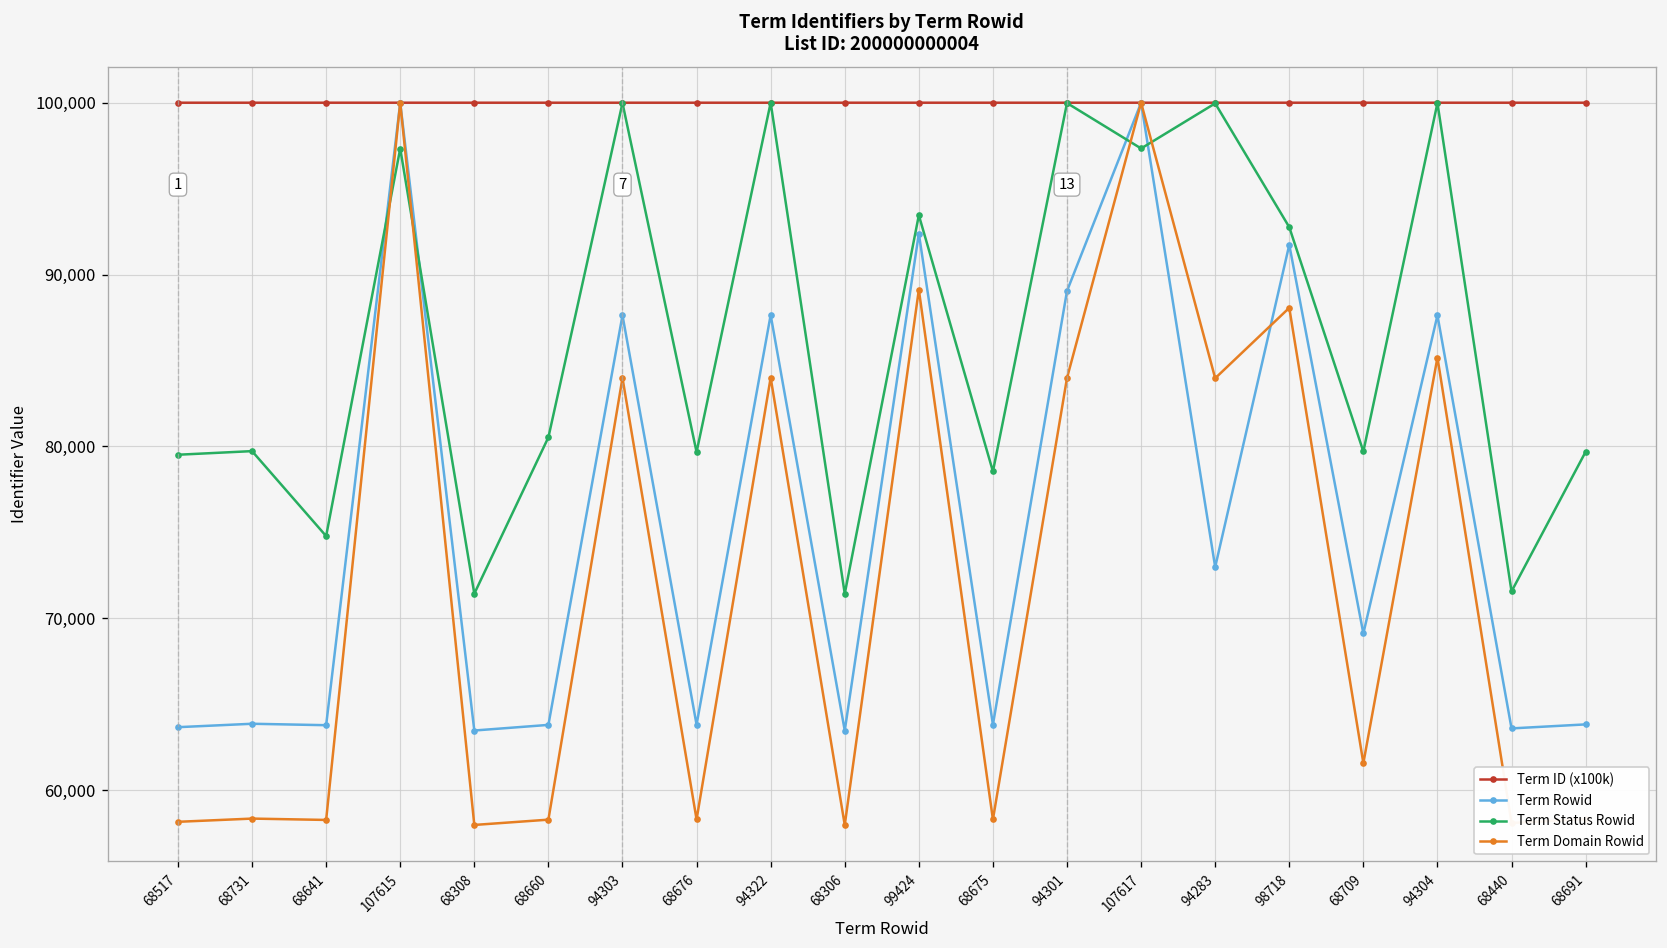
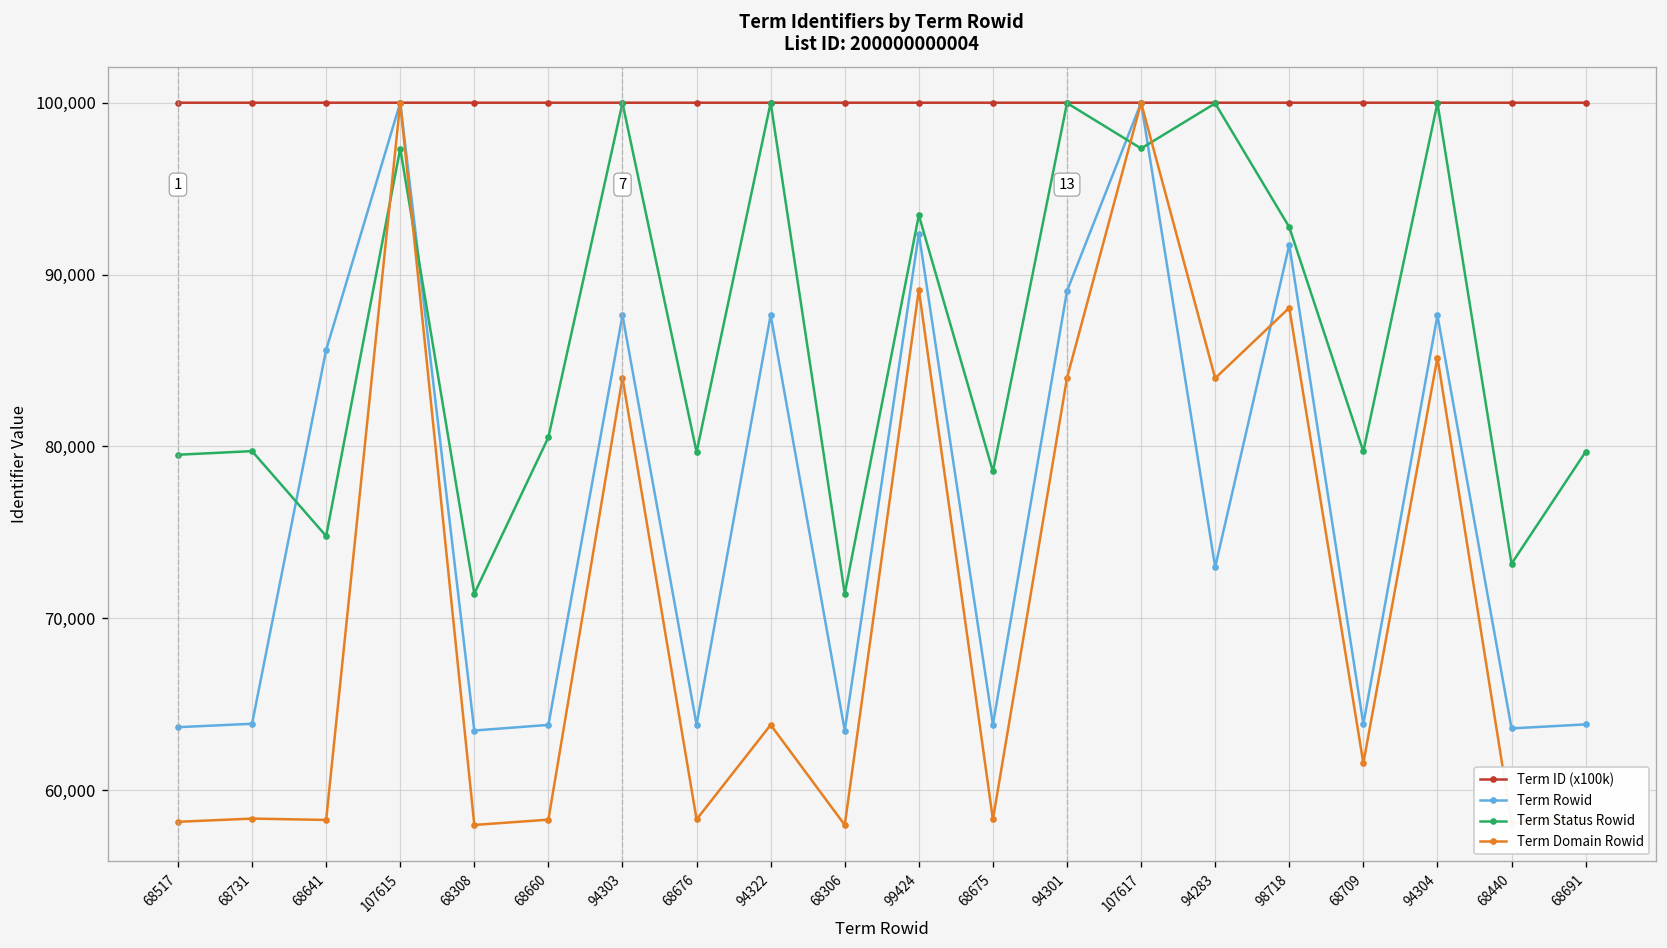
  {
    "Term ID (x100k)": {
      "68517": "100,000",
      "68731": "100,000",
      "68641": "100,000",
      "68308": "100,000",
      "68660": "100,000",
      "68676": "100,000",
      "68306": "100,000",
      "99424": "100,000",
      "68675": "100,000",
      "98718": "100,000",
      "68709": "100,000",
      "68440": "100,000",
      "68691": "100,000"
    },
    "Term Rowid": {
      "68517": "63,700",
      "68731": "63,900",
-     "68641": "63,800",
+     "68641": "85,600",
      "68308": "63,500",
      "68660": "63,800",
      "94303": "87,600",
      "68676": "63,800",
      "94322": "87,600",
      "68306": "63,500",
      "99424": "92,400",
      "68675": "63,800",
      "94301": "89,000",
      "94283": "73,000",
      "98718": "91,700",
-     "68709": "69,100",
+     "68709": "63,800",
      "94304": "87,600",
      "68440": "63,600",
      "68691": "63,800"
    },
    "Term Status Rowid": {
      "68517": "79,500",
      "68731": "79,700",
      "68641": "74,800",
      "107615": "97,300",
      "68308": "71,400",
      "68660": "80,500",
      "68676": "79,700",
      "68306": "71,400",
      "99424": "93,500",
      "68675": "78,500",
      "107617": "97,300",
      "98718": "92,800",
      "68709": "79,700",
-     "68440": "71,600",
+     "68440": "73,200",
      "68691": "79,700"
    },
    "Term Domain Rowid": {
      "68517": "58,200",
      "68731": "58,300",
      "68641": "58,300",
      "68308": "58,000",
      "68660": "58,300",
      "94303": "84,000",
      "68676": "58,300",
-     "94322": "84,000",
+     "94322": "63,800",
      "68306": "58,000",
      "99424": "89,100",
      "68675": "58,300",
      "94301": "84,000",
      "94283": "84,000",
      "98718": "88,100",
      "68709": "61,600",
      "94304": "85,200"
    }
  }
